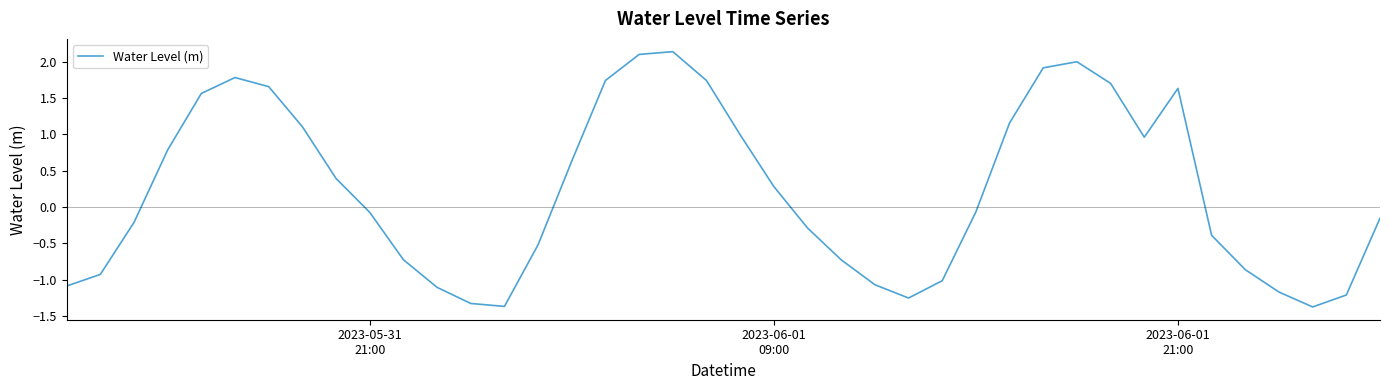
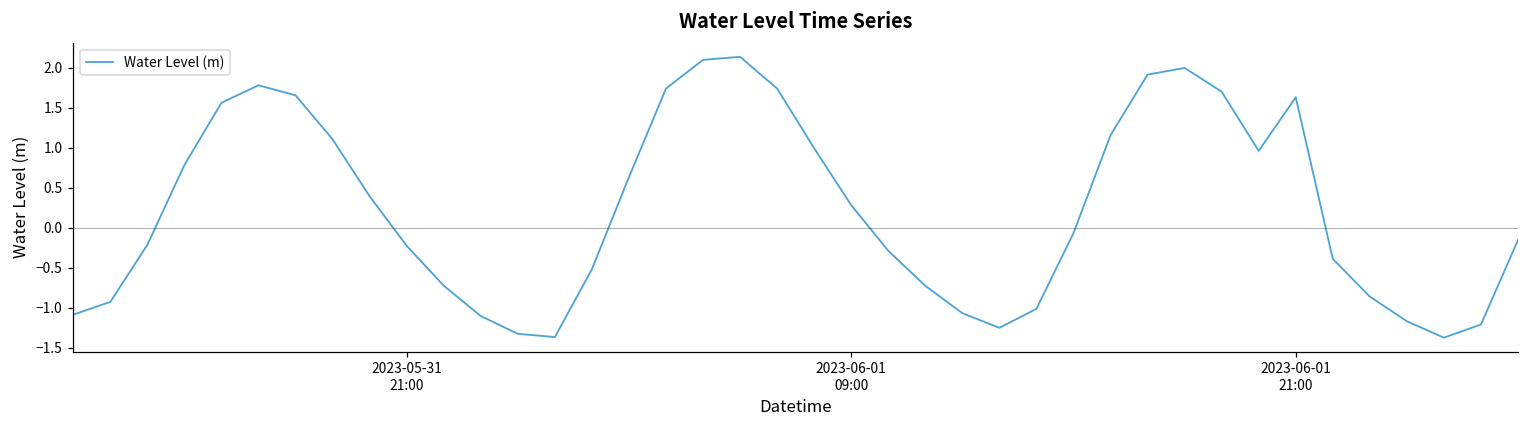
  {
-   "2023-05-31 21:00": -0.1,
+   "2023-05-31 21:00": -0.2,
    "2023-06-01 09:00": 0.3,
    "2023-06-01 21:00": 1.6
  }
